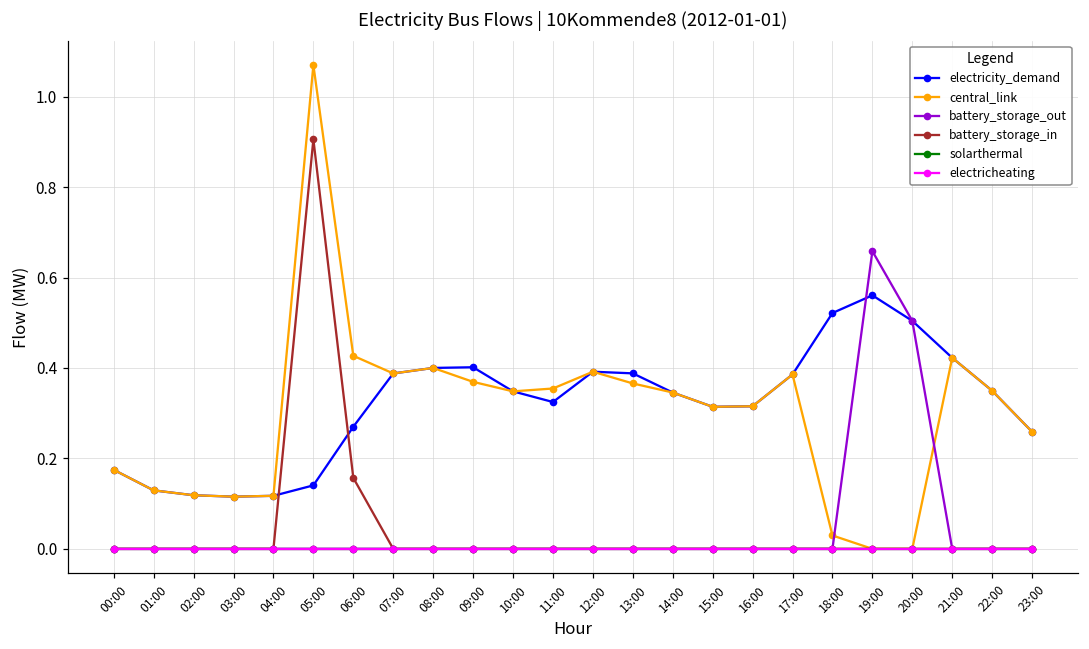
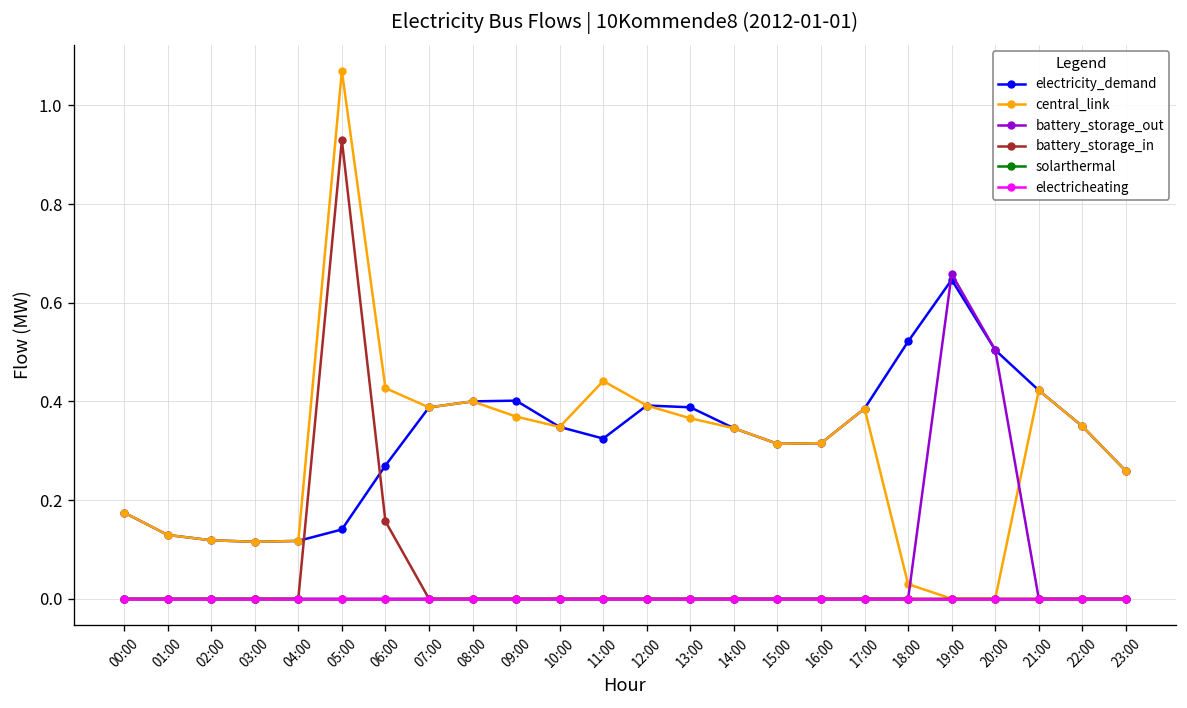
  {
    "electricity_demand": {
      "05:00": 0.14,
      "06:00": 0.27,
      "09:00": 0.40,
      "11:00": 0.32,
      "13:00": 0.39,
      "18:00": 0.52,
-     "19:00": 0.56
+     "19:00": 0.65
    },
    "central_link": {
      "05:00": 1.07,
      "06:00": 0.43,
      "09:00": 0.37,
-     "11:00": 0.35,
+     "11:00": 0.44,
      "13:00": 0.37,
      "18:00": 0.03
    },
    "battery_storage_out": {
      "19:00": 0.66
    },
    "battery_storage_in": {
-     "05:00": 0.91,
+     "05:00": 0.93,
      "06:00": 0.16
    }
  }
